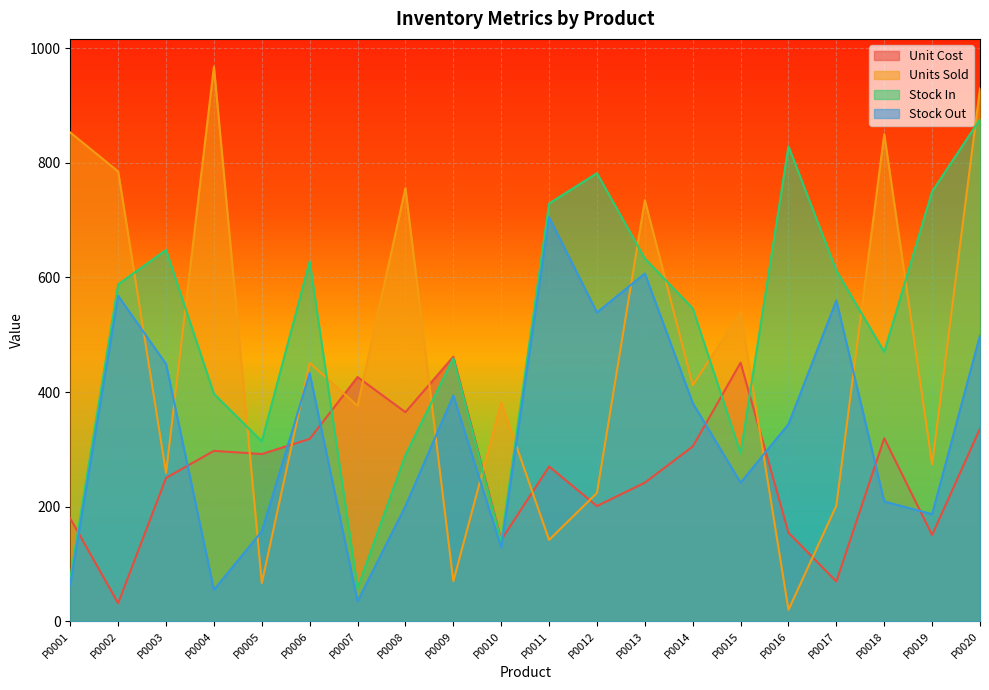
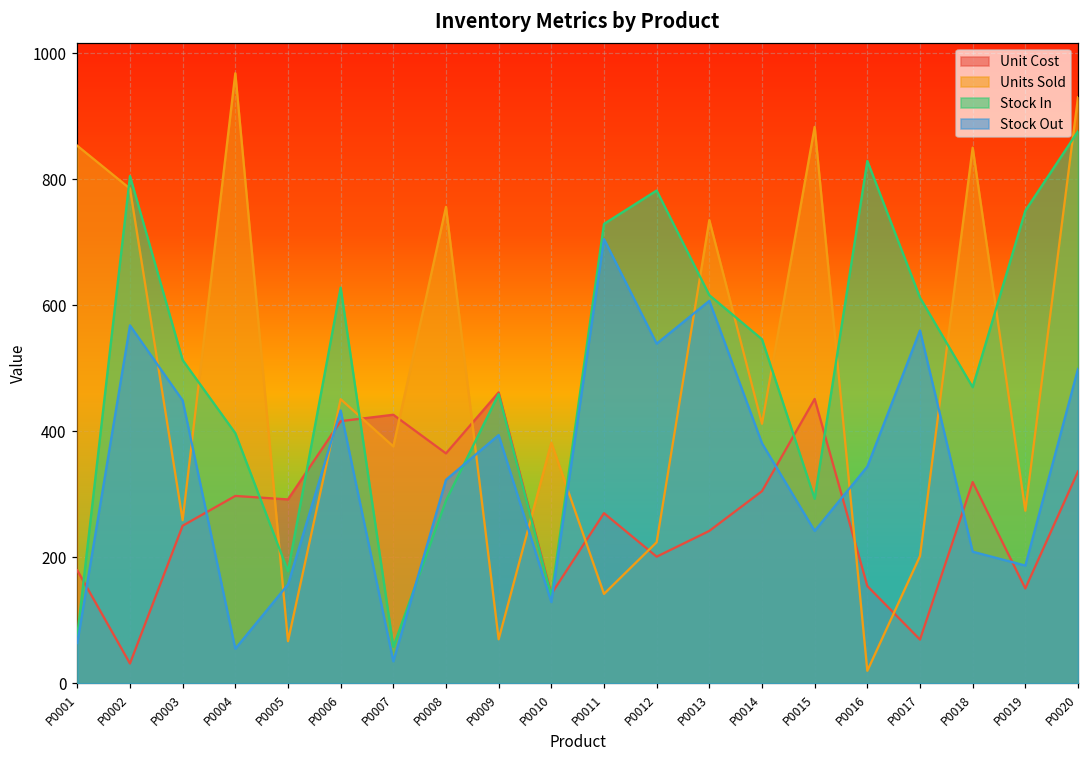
  {
    "Unit Cost": {
      "P0001": 180,
      "P0002": 30,
      "P0003": 250,
      "P0004": 300,
      "P0005": 290,
-     "P0006": 320,
+     "P0006": 420,
      "P0007": 430,
      "P0008": 360,
      "P0011": 270,
      "P0012": 200,
      "P0013": 240,
      "P0014": 310,
      "P0015": 450,
      "P0016": 150,
      "P0017": 70,
      "P0018": 320,
      "P0019": 150,
      "P0020": 340
    },
    "Units Sold": {
      "P0001": 850,
      "P0002": 790,
      "P0003": 260,
      "P0004": 970,
      "P0005": 70,
      "P0006": 450,
      "P0007": 380,
      "P0008": 760,
      "P0009": 70,
      "P0010": 380,
      "P0011": 140,
      "P0012": 220,
      "P0013": 740,
      "P0014": 410,
-     "P0015": 540,
+     "P0015": 880,
      "P0016": 20,
      "P0017": 200,
      "P0018": 850,
      "P0019": 270,
      "P0020": 930
    },
    "Stock In": {
      "P0001": 80,
-     "P0002": 590,
-     "P0003": 650,
+     "P0002": 810,
+     "P0003": 510,
      "P0004": 400,
-     "P0005": 310,
+     "P0005": 180,
      "P0006": 630,
      "P0007": 60,
      "P0008": 290,
      "P0011": 730,
      "P0012": 780,
-     "P0013": 630,
+     "P0013": 620,
      "P0014": 550,
      "P0015": 290,
      "P0016": 830,
      "P0017": 610,
      "P0018": 470,
      "P0019": 750,
      "P0020": 880
    },
    "Stock Out": {
      "P0001": 60,
      "P0002": 570,
      "P0003": 450,
      "P0004": 60,
      "P0005": 160,
      "P0006": 430,
      "P0007": 40,
-     "P0008": 200,
+     "P0008": 320,
      "P0009": 390,
      "P0010": 130,
      "P0011": 710,
      "P0012": 540,
      "P0013": 610,
      "P0014": 380,
      "P0015": 240,
      "P0016": 340,
      "P0017": 560,
      "P0018": 210,
      "P0019": 190,
      "P0020": 500
    }
  }
